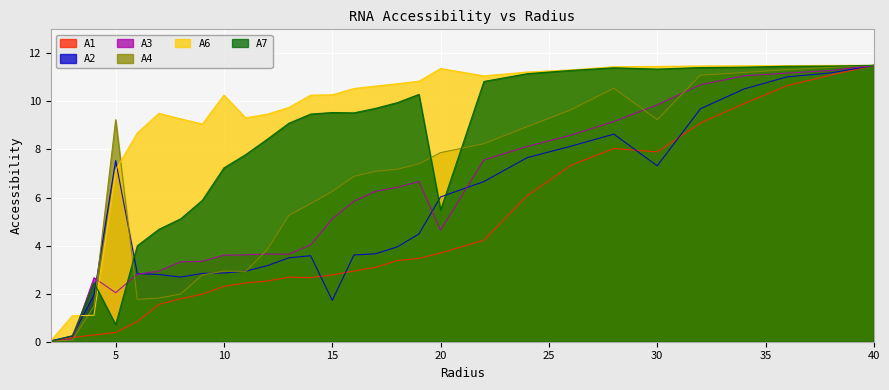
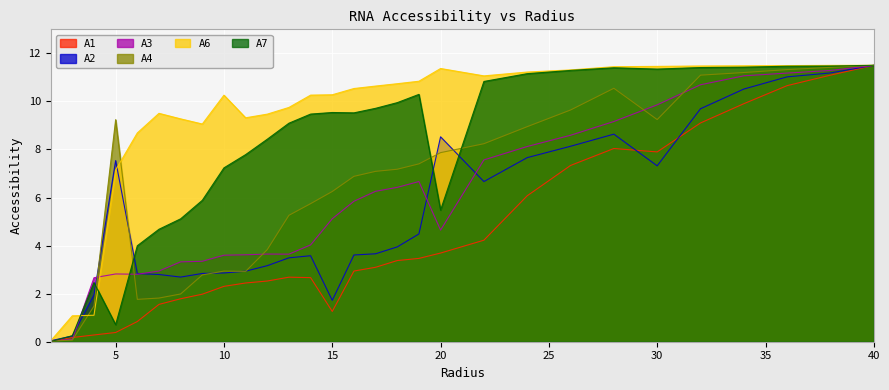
  {
    "A1": {
      "5": 0.4,
      "10": 2.3,
-     "15": 2.8,
+     "15": 1.3,
      "20": 3.7,
      "30": 7.9
    },
    "A2": {
      "5": 7.5,
      "15": 1.7,
-     "20": 6.0,
+     "20": 8.5,
      "30": 7.3
    },
    "A3": {
-     "5": 2.0,
+     "5": 2.8,
      "10": 3.6,
      "15": 5.1,
      "20": 4.6,
      "30": 9.9
    },
    "A4": {
      "5": 9.2,
      "15": 6.3,
      "20": 7.9,
      "30": 9.2
    },
    "A6": {
      "5": 7.1,
      "10": 10.3,
      "15": 10.3,
      "20": 11.4,
      "30": 11.5
    },
    "A7": {
      "5": 0.7,
      "10": 7.2,
      "15": 9.5,
      "20": 5.5,
      "30": 11.3
    }
  }
